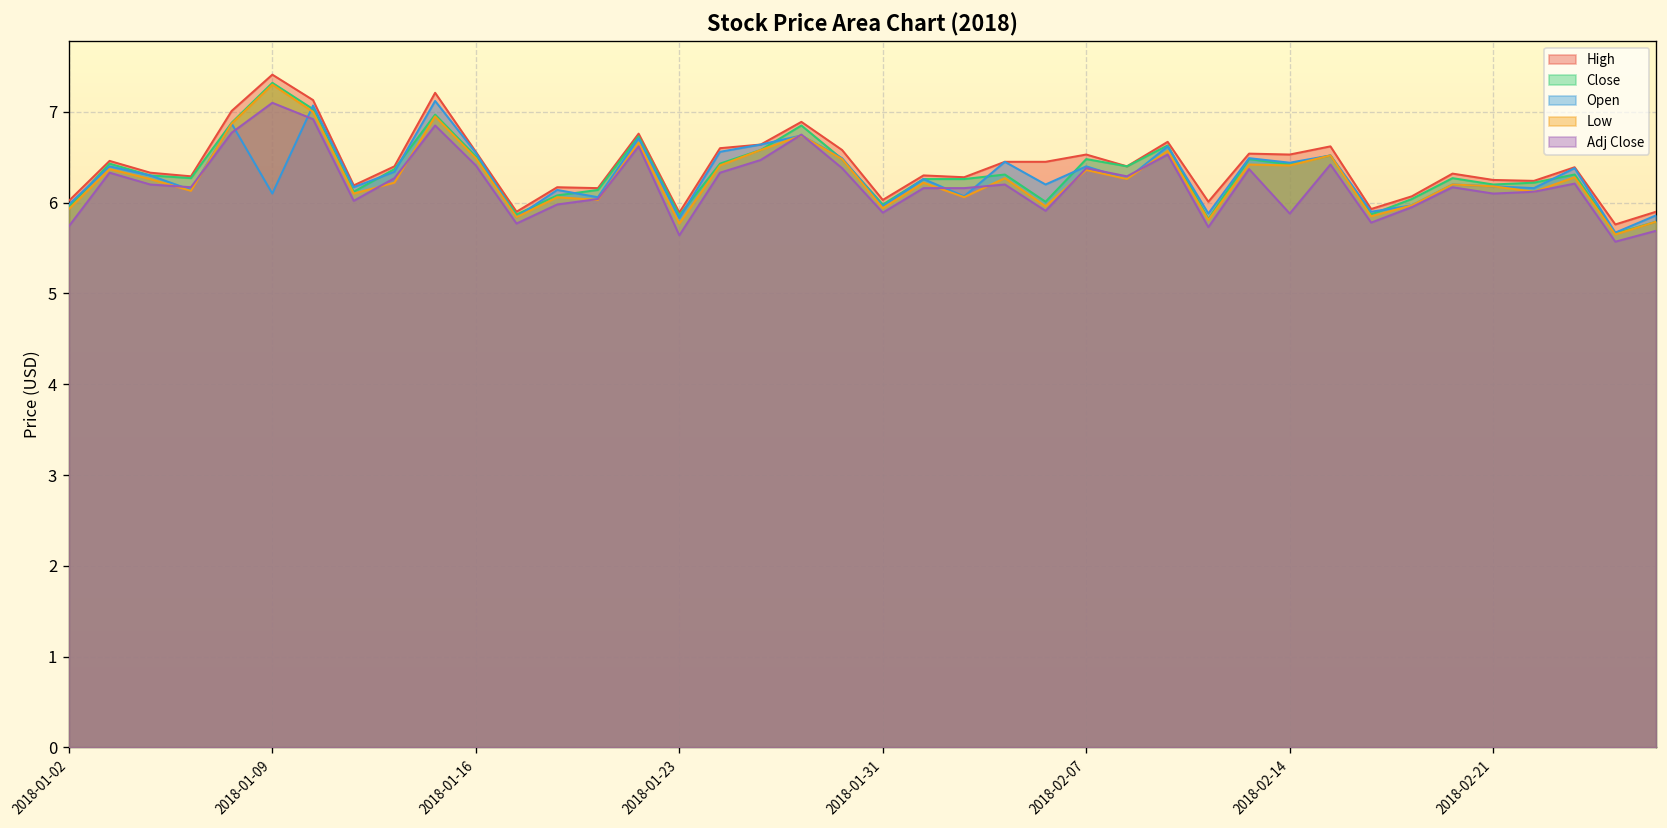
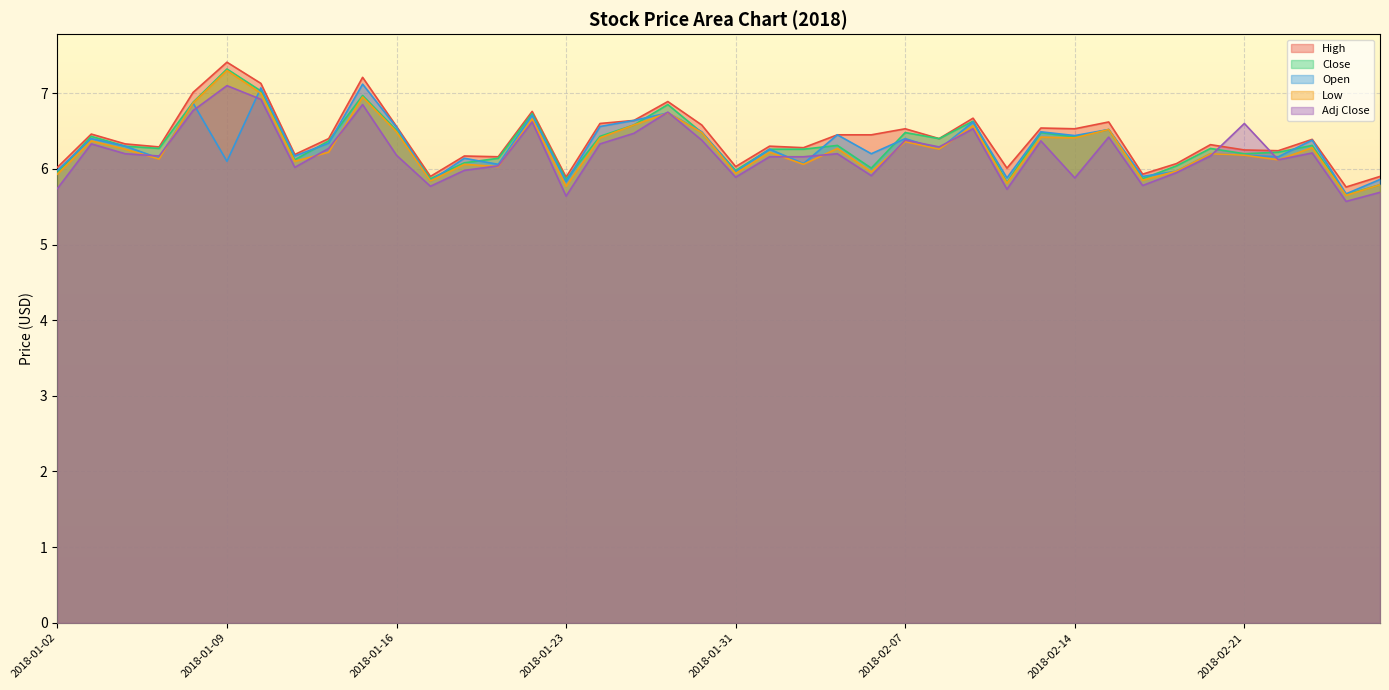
  {
    "Close": {
      "2018-02-07": 6.5
    },
    "Open": {
      "2018-01-09": 6.1
    },
    "Adj Close": {
      "2018-01-02": 5.7,
      "2018-01-09": 7.1,
-     "2018-01-16": 6.4,
+     "2018-01-16": 6.2,
      "2018-01-23": 5.6,
      "2018-01-31": 5.9,
      "2018-02-14": 5.9,
-     "2018-02-21": 6.1
+     "2018-02-21": 6.6
    }
  }
